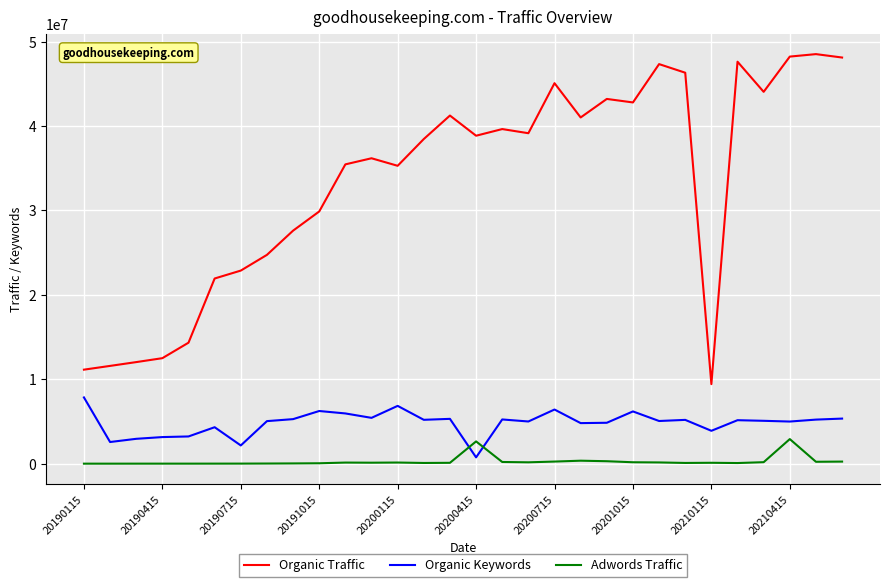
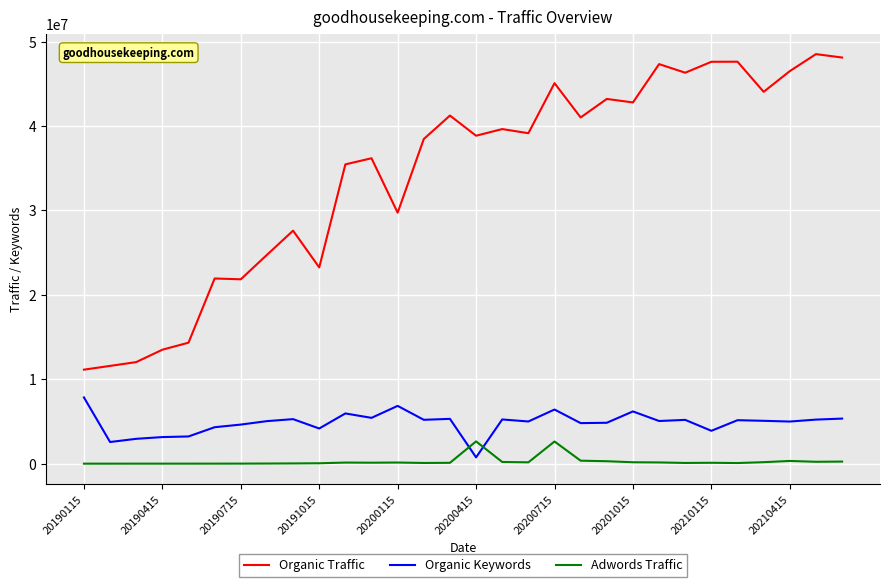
  {
    "Organic Traffic": {
      "20190115": 11000000,
-     "20190415": 13000000,
-     "20190715": 23000000,
-     "20191015": 30000000,
-     "20200115": 35000000,
+     "20190415": 14000000,
+     "20190715": 22000000,
+     "20191015": 23000000,
+     "20200115": 30000000,
      "20200415": 39000000,
      "20200715": 45000000,
      "20201015": 43000000,
-     "20210115": 9000000,
-     "20210415": 48000000
+     "20210115": 48000000,
+     "20210415": 47000000
    },
    "Organic Keywords": {
      "20190115": 8000000,
      "20190415": 3000000,
-     "20190715": 2000000,
-     "20191015": 6000000,
+     "20190715": 5000000,
+     "20191015": 4000000,
      "20200115": 7000000,
      "20200415": 1000000,
      "20200715": 6000000,
      "20201015": 6000000,
      "20210115": 4000000,
      "20210415": 5000000
    },
    "Adwords Traffic": {
      "20190115": 0,
      "20190415": 0,
      "20190715": 0,
      "20191015": 0,
      "20200115": 0,
      "20200415": 3000000,
-     "20200715": 0,
+     "20200715": 3000000,
      "20201015": 0,
      "20210115": 0,
-     "20210415": 3000000
+     "20210415": 0
    }
  }
